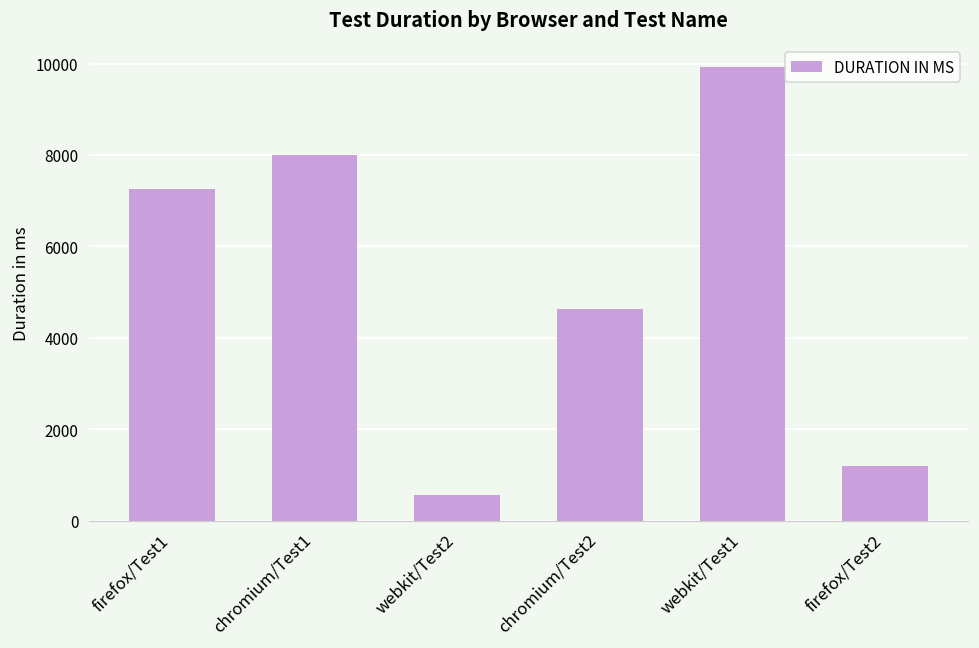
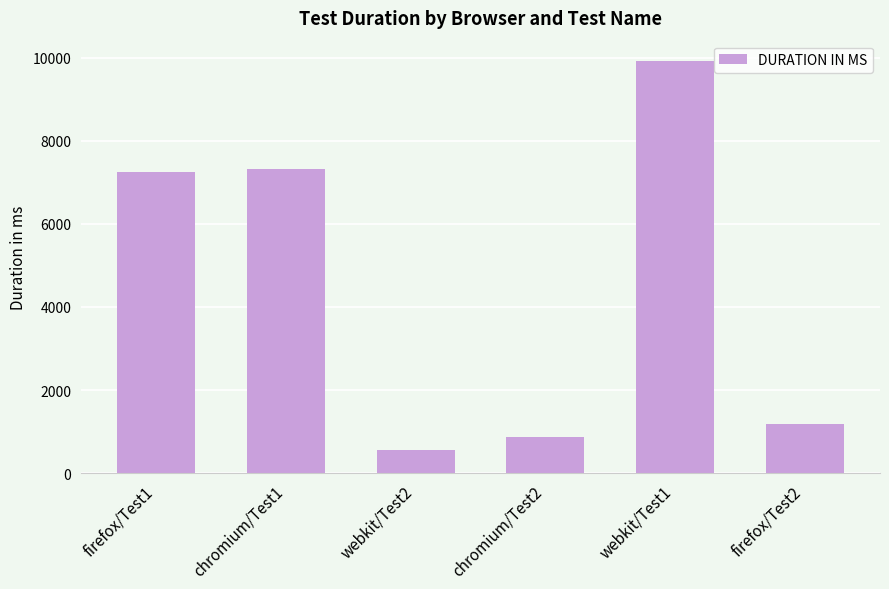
  {
    "firefox/Test1": 7200,
-   "chromium/Test1": 8000,
+   "chromium/Test1": 7300,
    "webkit/Test2": 600,
-   "chromium/Test2": 4600,
+   "chromium/Test2": 900,
    "webkit/Test1": 9900,
    "firefox/Test2": 1200
  }
